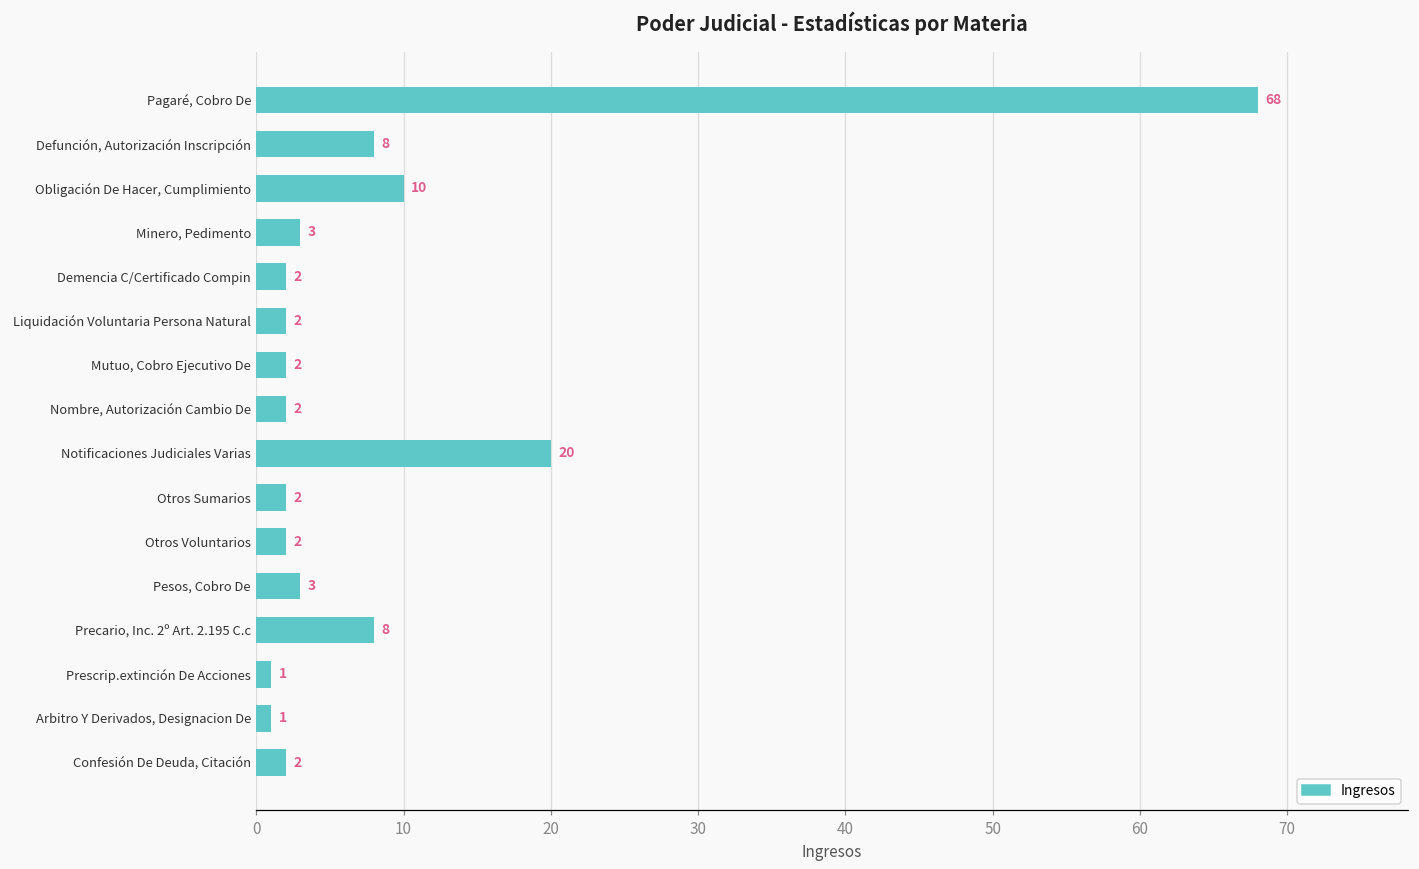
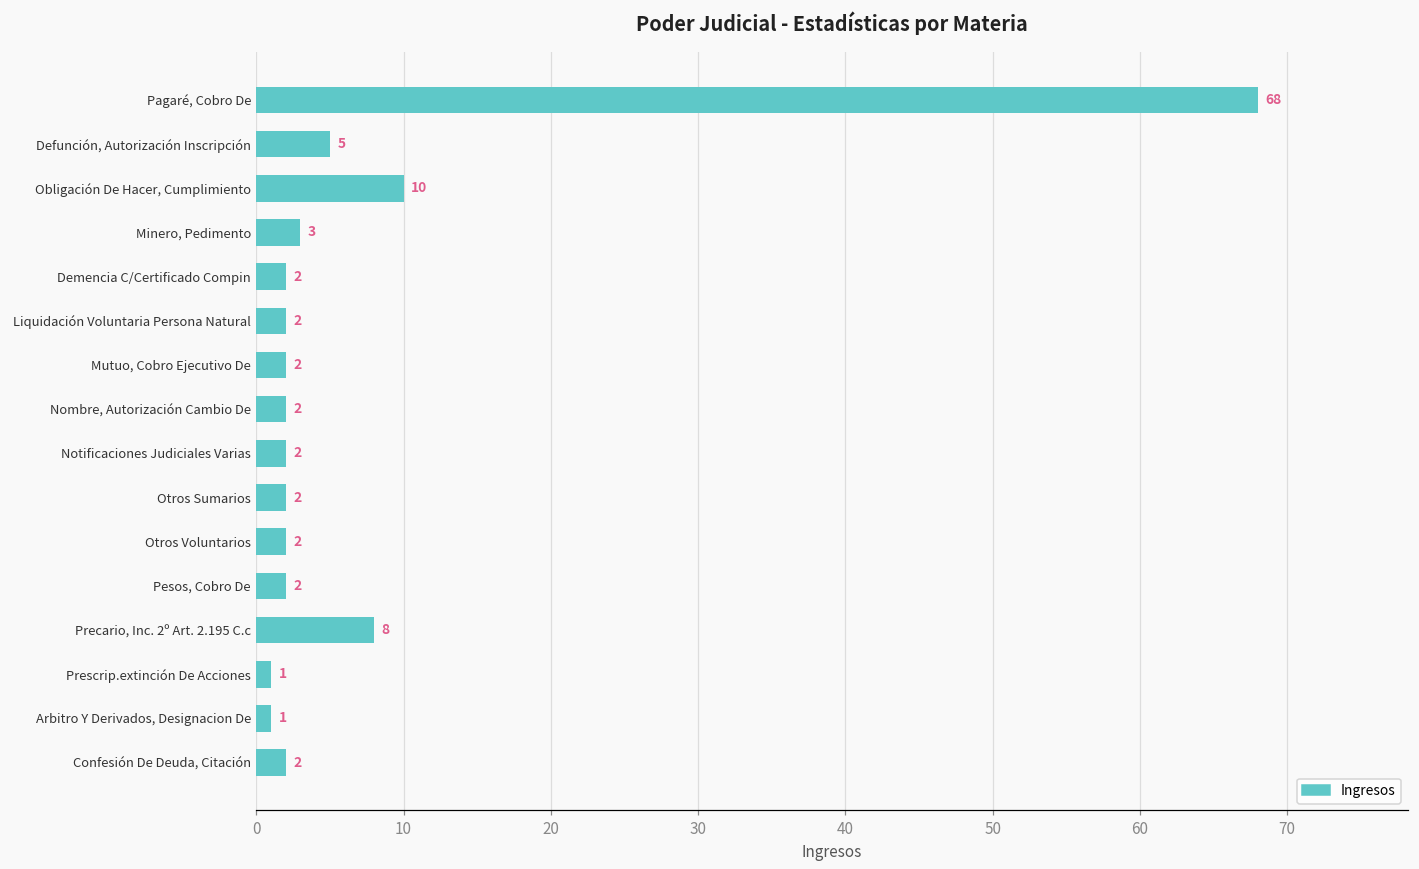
  {
    "Pagaré, Cobro De": 68,
-   "Defunción, Autorización Inscripción": 8,
+   "Defunción, Autorización Inscripción": 5,
    "Obligación De Hacer, Cumplimiento": 10,
    "Minero, Pedimento": 3,
    "Demencia C/Certificado Compin": 2,
    "Liquidación Voluntaria Persona Natural": 2,
    "Mutuo, Cobro Ejecutivo De": 2,
    "Nombre, Autorización Cambio De": 2,
-   "Notificaciones Judiciales Varias": 20,
+   "Notificaciones Judiciales Varias": 2,
    "Otros Sumarios": 2,
    "Otros Voluntarios": 2,
-   "Pesos, Cobro De": 3,
+   "Pesos, Cobro De": 2,
    "Precario, Inc. 2º Art. 2.195 C.c": 8,
    "Prescrip.extinción De Acciones": 1,
    "Arbitro Y Derivados, Designacion De": 1,
    "Confesión De Deuda, Citación": 2
  }
